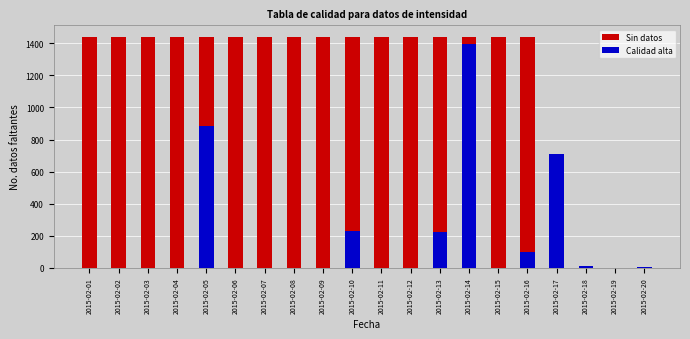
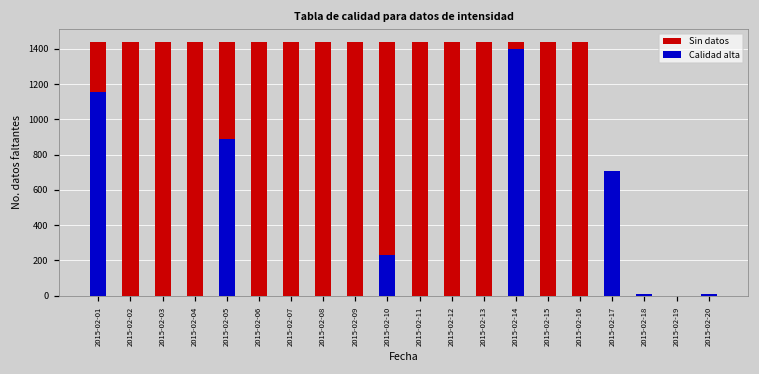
  {
    "Sin datos": {
      "2015-02-01": 1440,
      "2015-02-02": 1440,
      "2015-02-03": 1440,
      "2015-02-04": 1440,
      "2015-02-05": 1440,
      "2015-02-06": 1440,
      "2015-02-07": 1440,
      "2015-02-08": 1440,
      "2015-02-09": 1440,
      "2015-02-10": 1440,
      "2015-02-11": 1440,
      "2015-02-12": 1440,
      "2015-02-13": 1440,
      "2015-02-14": 1440,
      "2015-02-15": 1440,
      "2015-02-16": 1440,
      "2015-02-17": 0,
      "2015-02-18": 0,
      "2015-02-19": 0,
      "2015-02-20": 0
    },
    "Calidad alta": {
-     "2015-02-01": 0,
+     "2015-02-01": 1160,
      "2015-02-02": 0,
      "2015-02-03": 0,
      "2015-02-04": 0,
      "2015-02-06": 0,
      "2015-02-07": 0,
      "2015-02-08": 0,
      "2015-02-09": 0,
      "2015-02-11": 0,
      "2015-02-12": 0,
-     "2015-02-13": 220,
+     "2015-02-13": 0,
      "2015-02-15": 0,
-     "2015-02-16": 100,
+     "2015-02-16": 0,
      "2015-02-17": 710,
      "2015-02-19": 0
    }
  }
